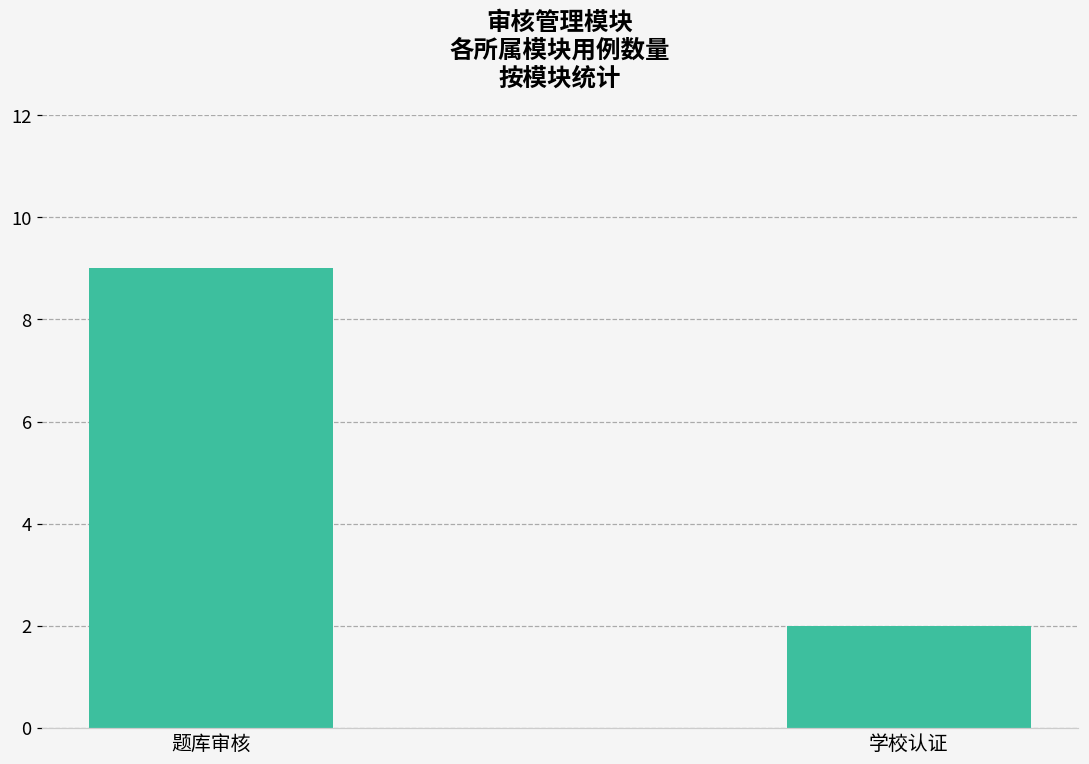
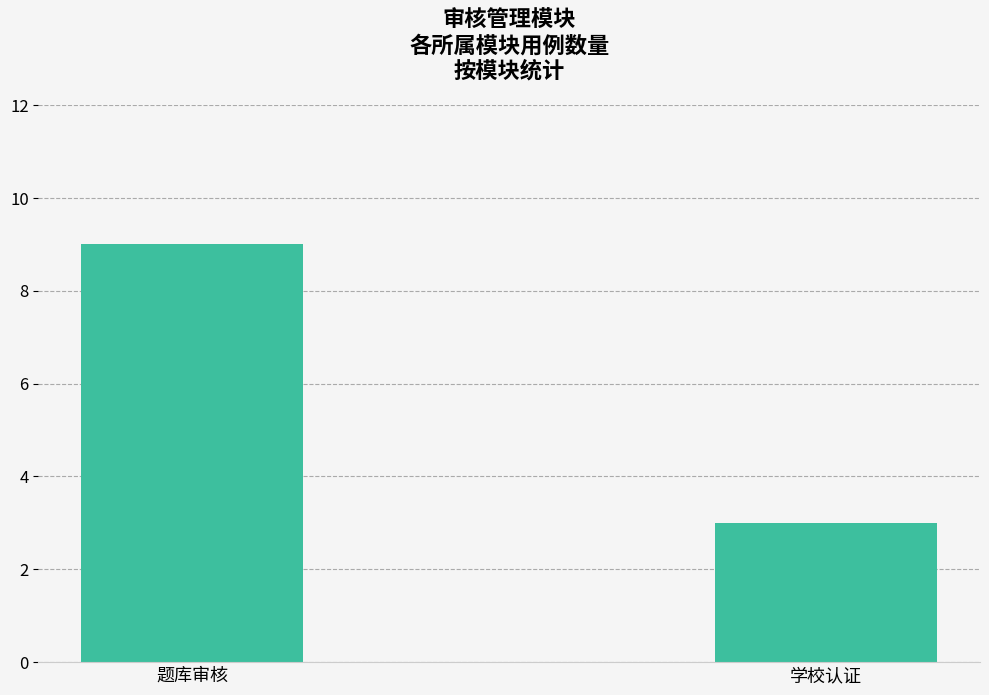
  {
    "题库审核": 9,
-   "学校认证": 2
+   "学校认证": 3
  }
